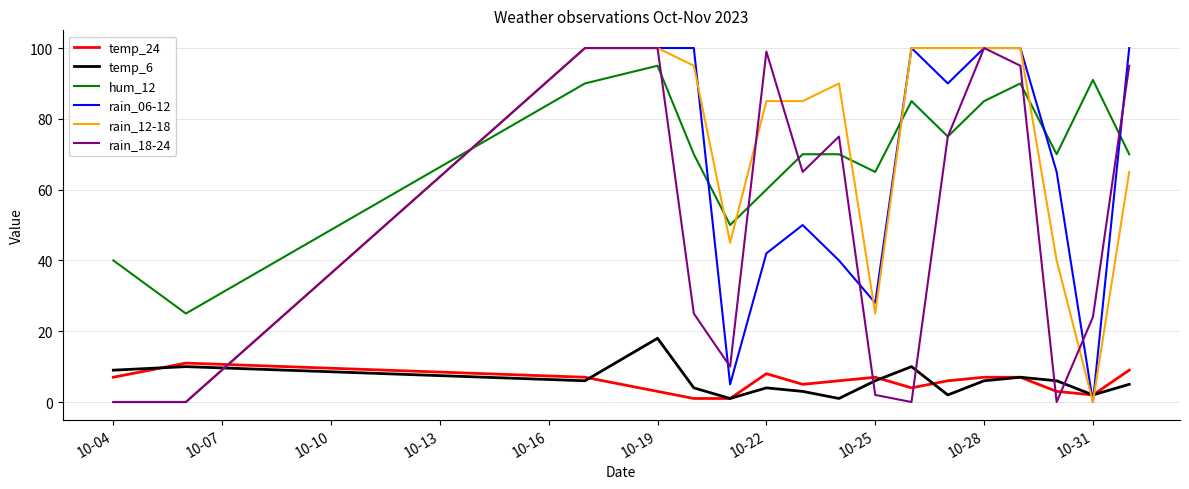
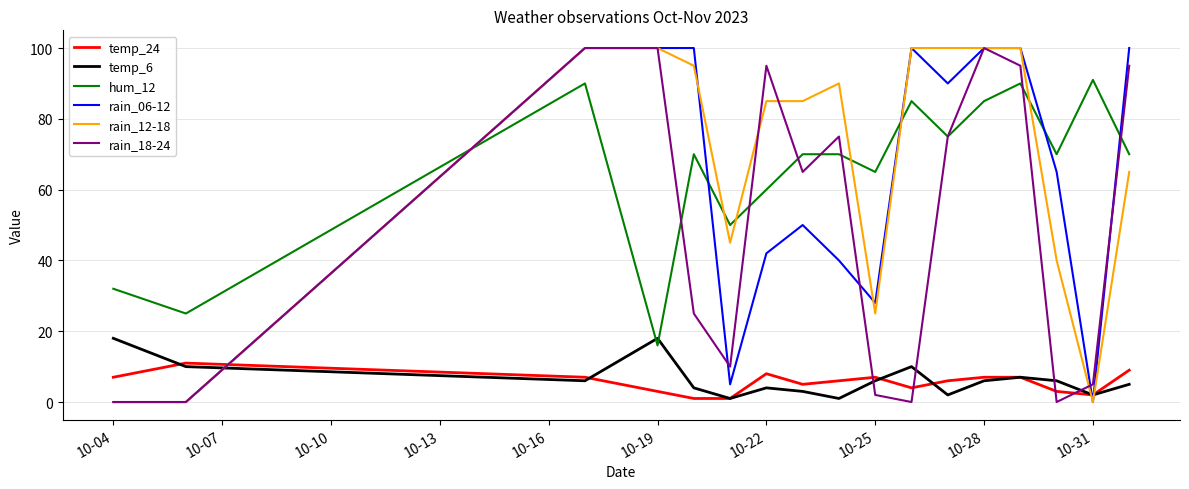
  {
    "temp_24": {
      "10-04": 7,
      "10-19": 3,
      "10-22": 8,
      "10-25": 7,
      "10-28": 7
    },
    "temp_6": {
-     "10-04": 9,
+     "10-04": 18,
      "10-19": 18,
      "10-22": 4,
      "10-25": 6,
      "10-28": 6
    },
    "hum_12": {
-     "10-04": 40,
-     "10-19": 95,
+     "10-04": 32,
+     "10-19": 16,
      "10-22": 60,
      "10-25": 65,
      "10-28": 85,
      "10-31": 91
    },
    "rain_06-12": {
      "10-22": 42,
      "10-25": 28
    },
    "rain_12-18": {
      "10-22": 85,
      "10-25": 25
    },
    "rain_18-24": {
-     "10-22": 99,
+     "10-22": 95,
      "10-25": 2,
-     "10-31": 24
+     "10-31": 5
    }
  }
